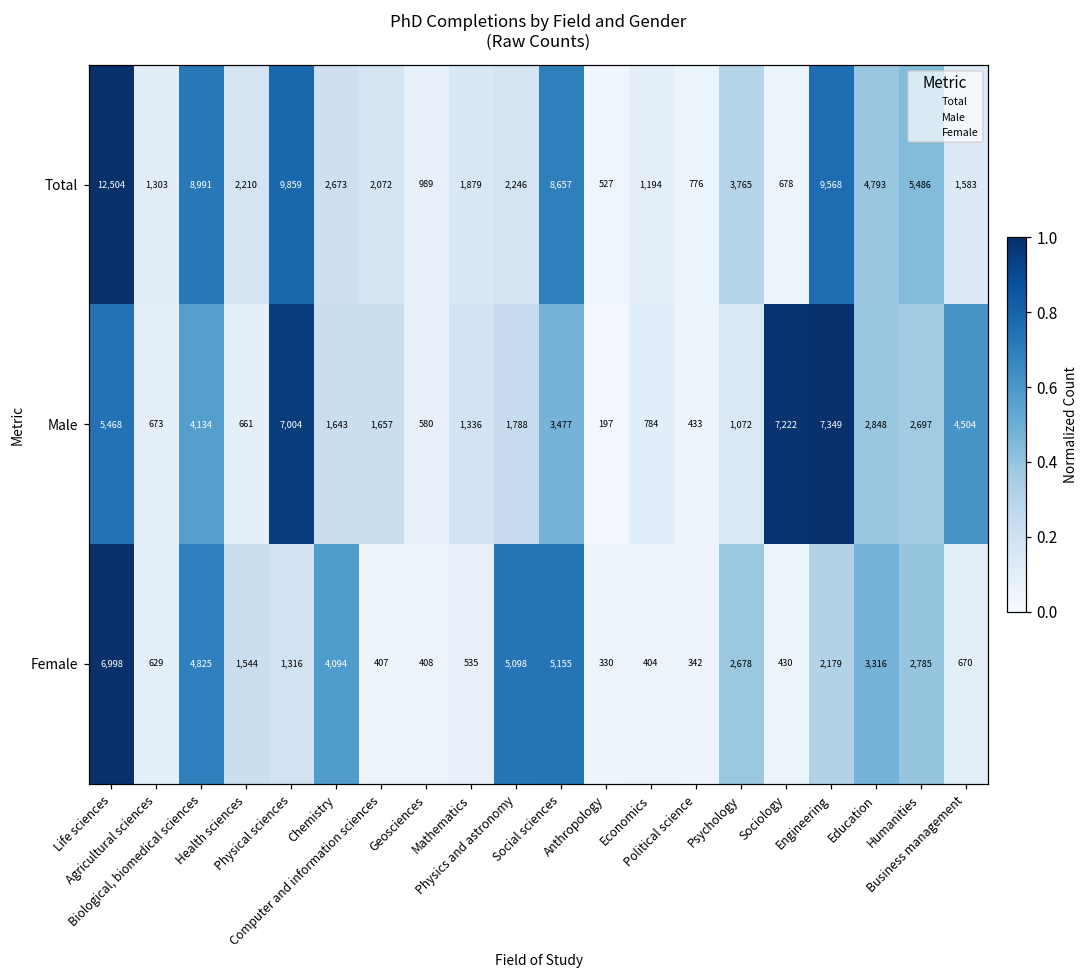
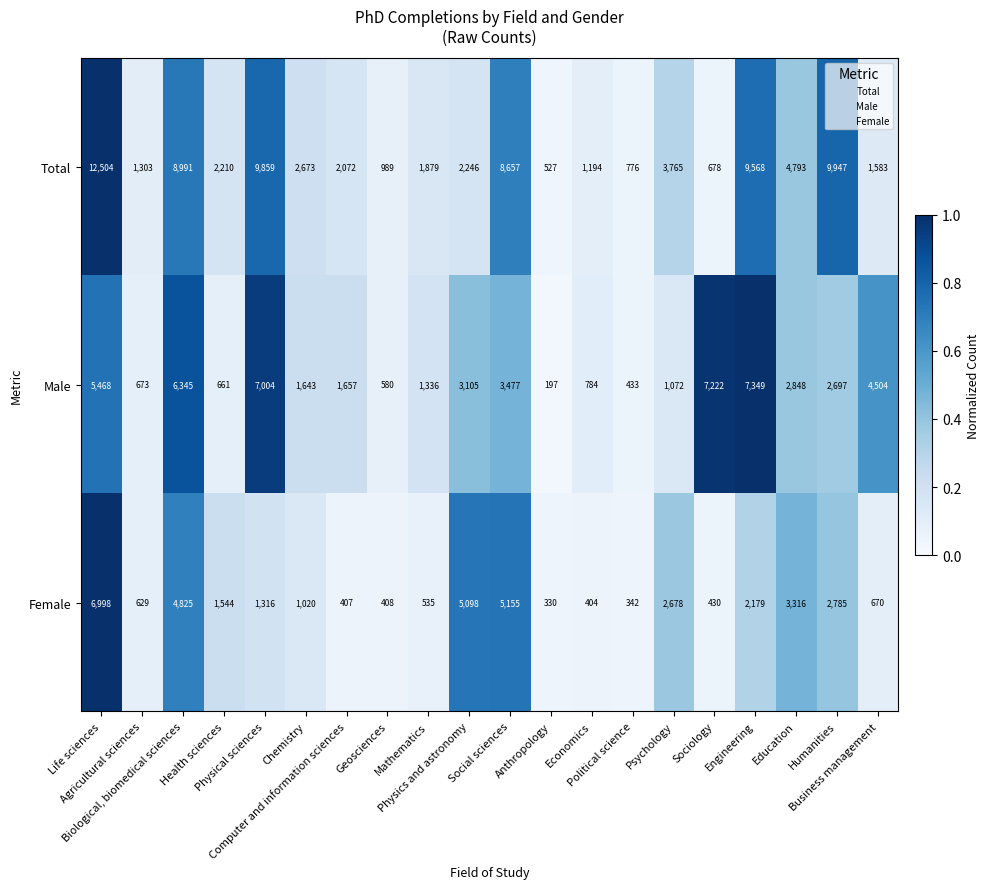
  {
    "Total": {
      "Life sciences": "12,504",
      "Agricultural sciences": "1,303",
      "Biological, biomedical sciences": "8,991",
      "Health sciences": "2,210",
      "Physical sciences": "9,859",
      "Chemistry": "2,673",
      "Computer and information sciences": "2,072",
      "Geosciences": "989",
      "Mathematics": "1,879",
      "Physics and astronomy": "2,246",
      "Social sciences": "8,657",
      "Anthropology": "527",
      "Economics": "1,194",
      "Political science": "776",
      "Psychology": "3,765",
      "Sociology": "678",
      "Engineering": "9,568",
      "Education": "4,793",
-     "Humanities": "5,486",
+     "Humanities": "9,947",
      "Business management": "1,583"
    },
    "Male": {
      "Life sciences": "5,468",
      "Agricultural sciences": "673",
-     "Biological, biomedical sciences": "4,134",
+     "Biological, biomedical sciences": "6,345",
      "Health sciences": "661",
      "Physical sciences": "7,004",
      "Chemistry": "1,643",
      "Computer and information sciences": "1,657",
      "Geosciences": "580",
      "Mathematics": "1,336",
-     "Physics and astronomy": "1,788",
+     "Physics and astronomy": "3,105",
      "Social sciences": "3,477",
      "Anthropology": "197",
      "Economics": "784",
      "Political science": "433",
      "Psychology": "1,072",
      "Sociology": "7,222",
      "Engineering": "7,349",
      "Education": "2,848",
      "Humanities": "2,697",
      "Business management": "4,504"
    },
    "Female": {
      "Life sciences": "6,998",
      "Agricultural sciences": "629",
      "Biological, biomedical sciences": "4,825",
      "Health sciences": "1,544",
      "Physical sciences": "1,316",
-     "Chemistry": "4,094",
+     "Chemistry": "1,020",
      "Computer and information sciences": "407",
      "Geosciences": "408",
      "Mathematics": "535",
      "Physics and astronomy": "5,098",
      "Social sciences": "5,155",
      "Anthropology": "330",
      "Economics": "404",
      "Political science": "342",
      "Psychology": "2,678",
      "Sociology": "430",
      "Engineering": "2,179",
      "Education": "3,316",
      "Humanities": "2,785",
      "Business management": "670"
    }
  }
